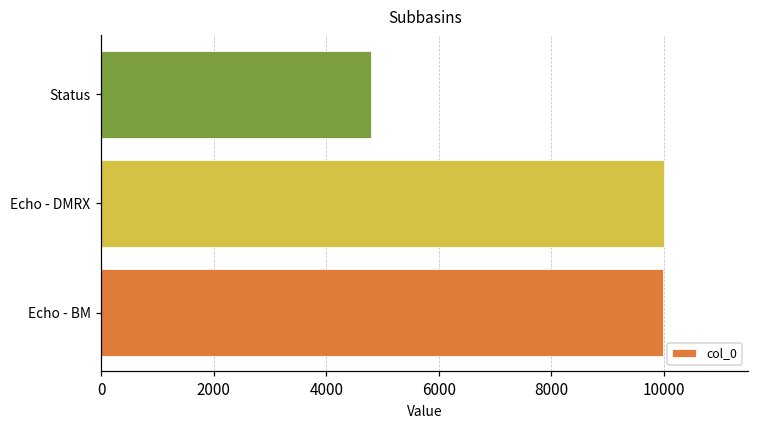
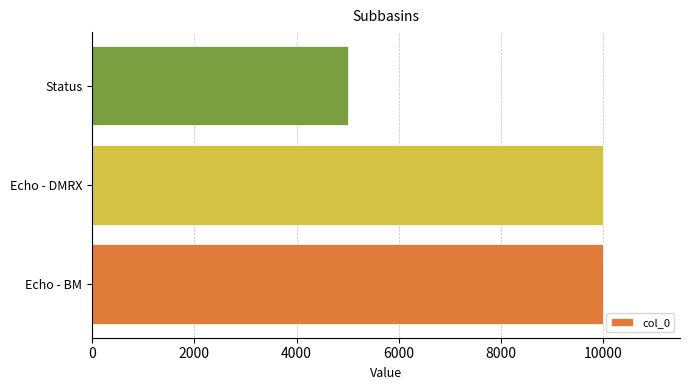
  {
-   "Status": 4800,
+   "Status": 5000,
    "Echo - DMRX": 10000,
    "Echo - BM": 10000
  }
